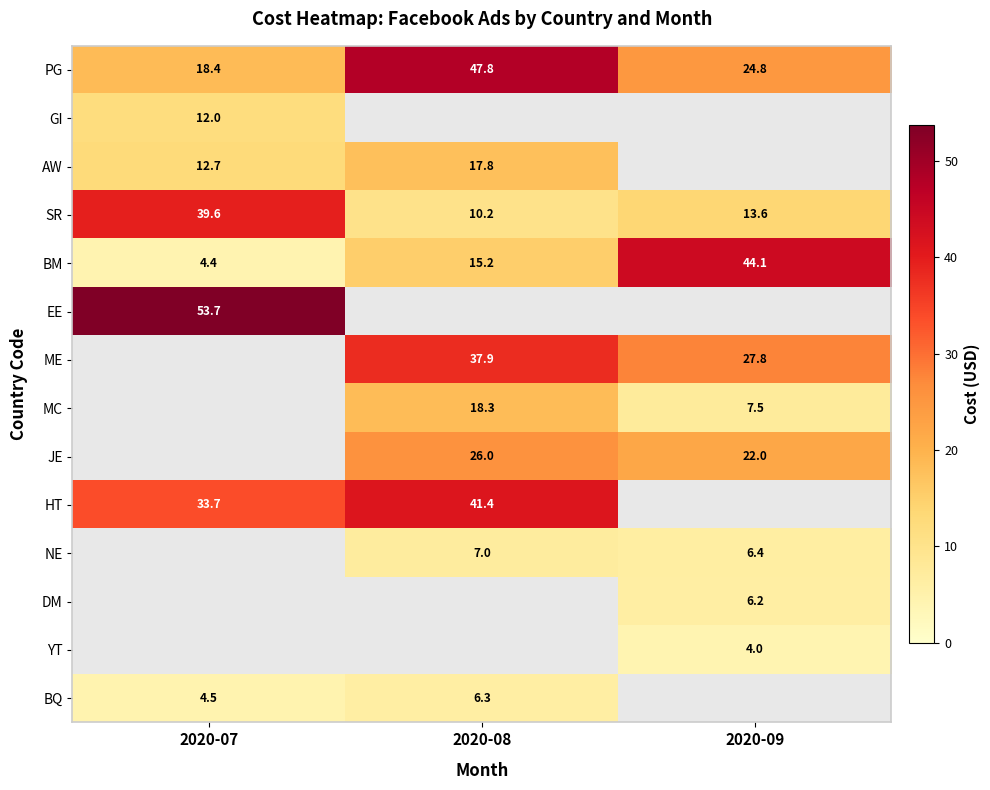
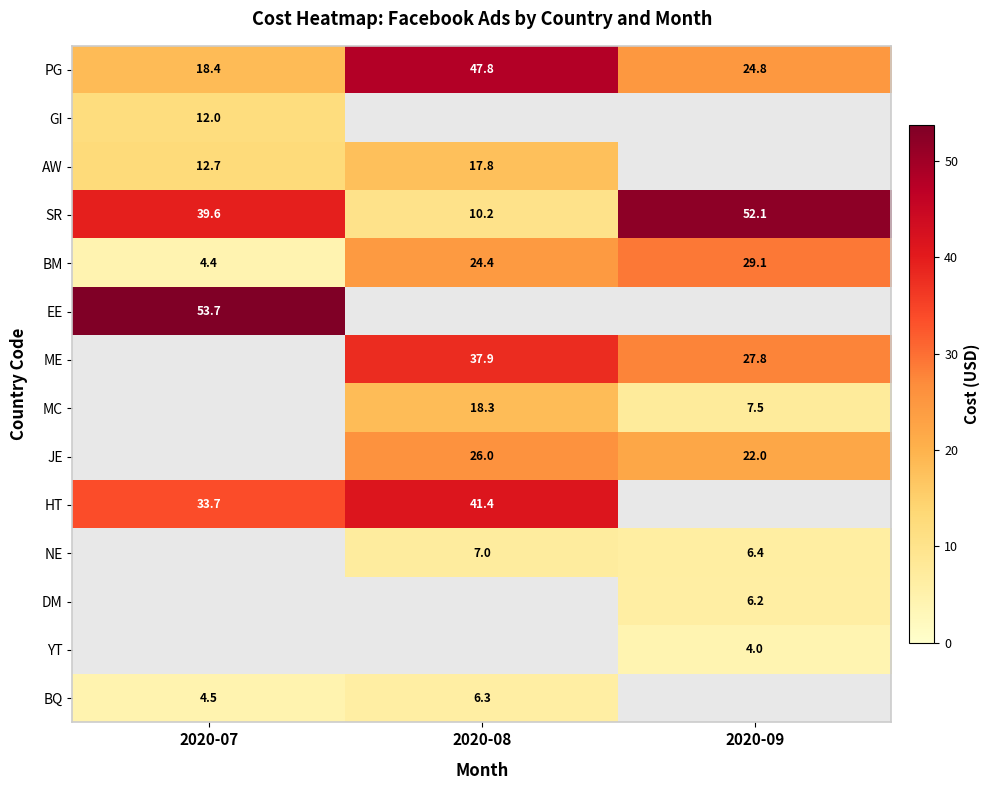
  {
    "PG": {
      "2020-07": 18.4,
      "2020-08": 47.8,
      "2020-09": 24.8
    },
    "GI": {
      "2020-07": 12.0
    },
    "AW": {
      "2020-07": 12.7,
      "2020-08": 17.8
    },
    "SR": {
      "2020-07": 39.6,
      "2020-08": 10.2,
-     "2020-09": 13.6
+     "2020-09": 52.1
    },
    "BM": {
      "2020-07": 4.4,
-     "2020-08": 15.2,
-     "2020-09": 44.1
+     "2020-08": 24.4,
+     "2020-09": 29.1
    },
    "EE": {
      "2020-07": 53.7
    },
    "ME": {
      "2020-08": 37.9,
      "2020-09": 27.8
    },
    "MC": {
      "2020-08": 18.3,
      "2020-09": 7.5
    },
    "JE": {
      "2020-08": 26.0,
      "2020-09": 22.0
    },
    "HT": {
      "2020-07": 33.7,
      "2020-08": 41.4
    },
    "NE": {
      "2020-08": 7.0,
      "2020-09": 6.4
    },
    "DM": {
      "2020-09": 6.2
    },
    "YT": {
      "2020-09": 4.0
    },
    "BQ": {
      "2020-07": 4.5,
      "2020-08": 6.3
    }
  }
